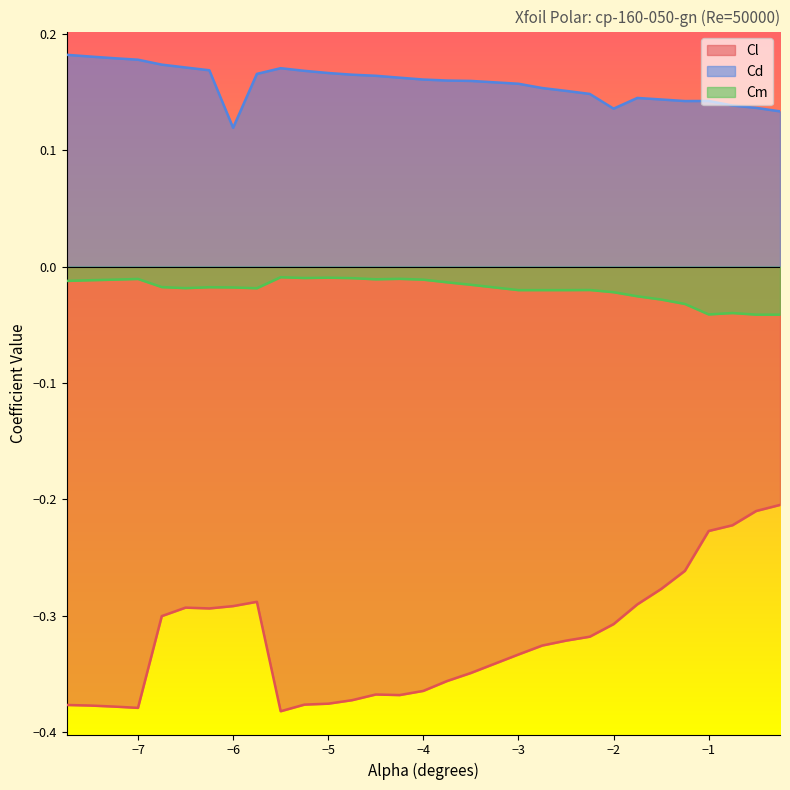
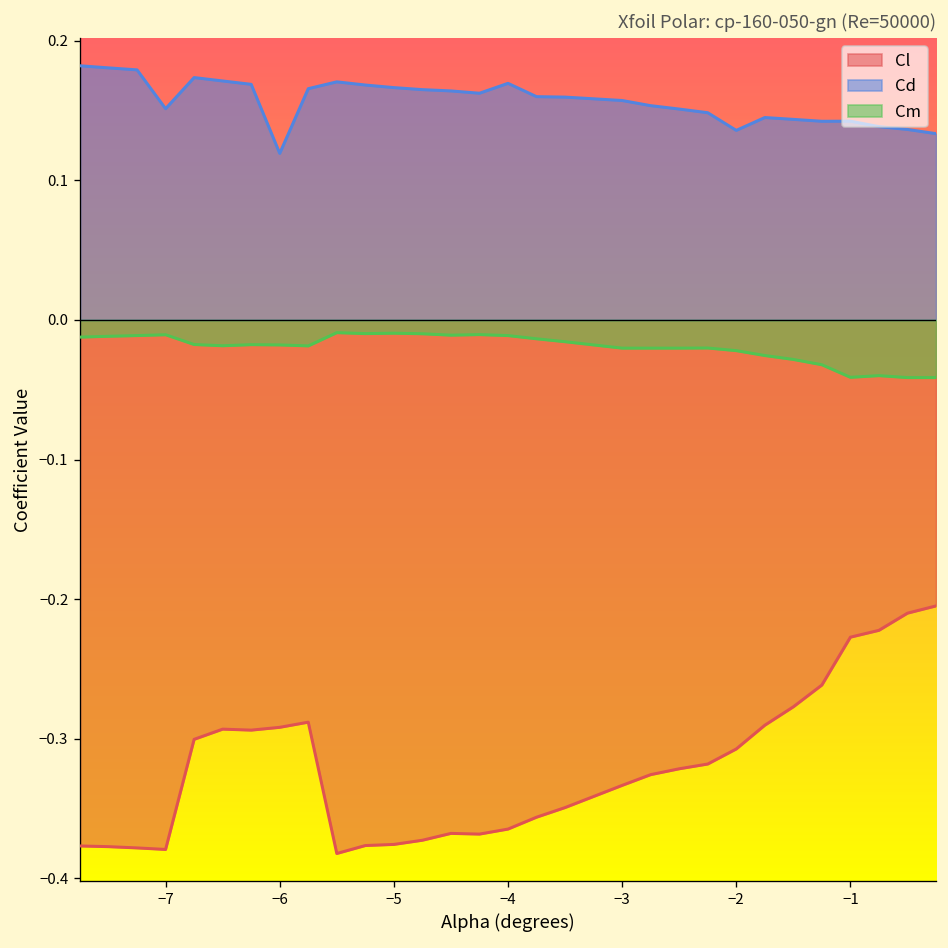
  {
    "Cd": {
-     "−7": 0.178,
+     "−7": 0.151,
      "−6": 0.119,
      "−5": 0.166,
-     "−4": 0.161,
+     "−4": 0.170,
      "−3": 0.157,
      "−2": 0.136
    }
  }
